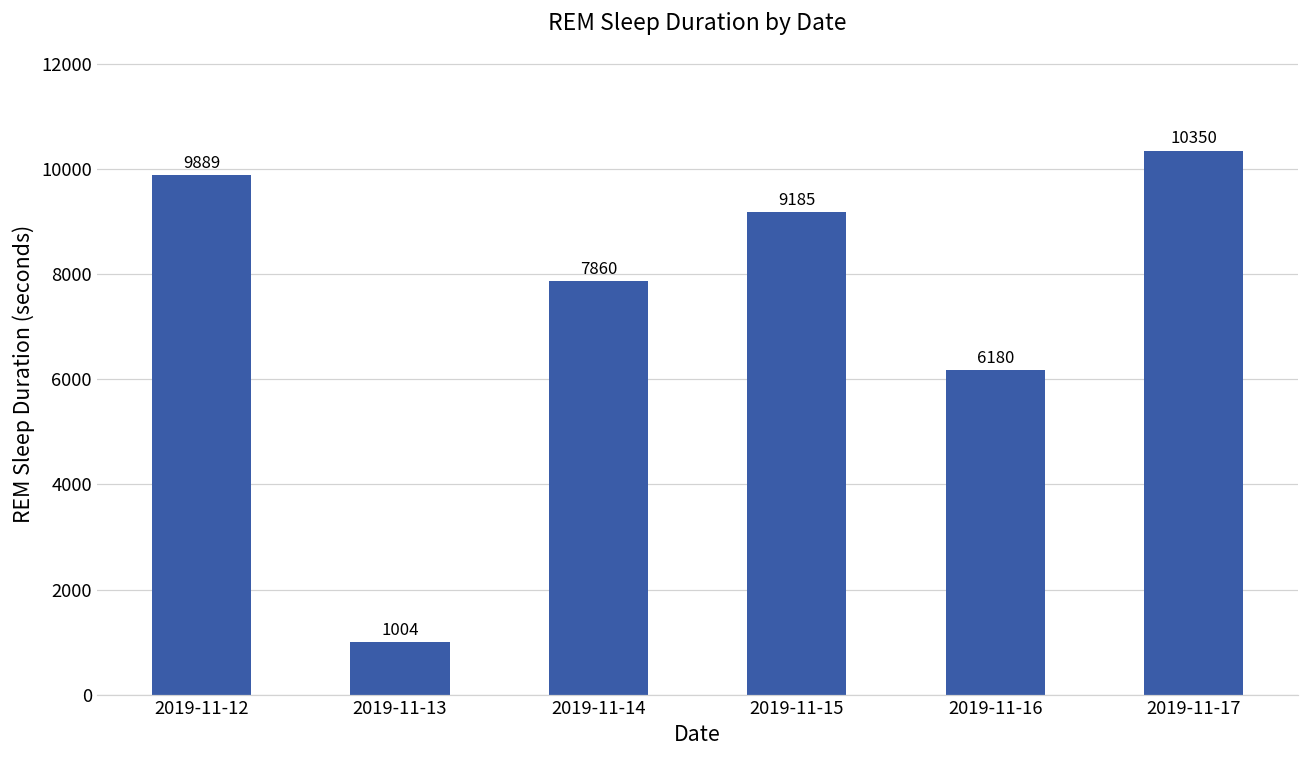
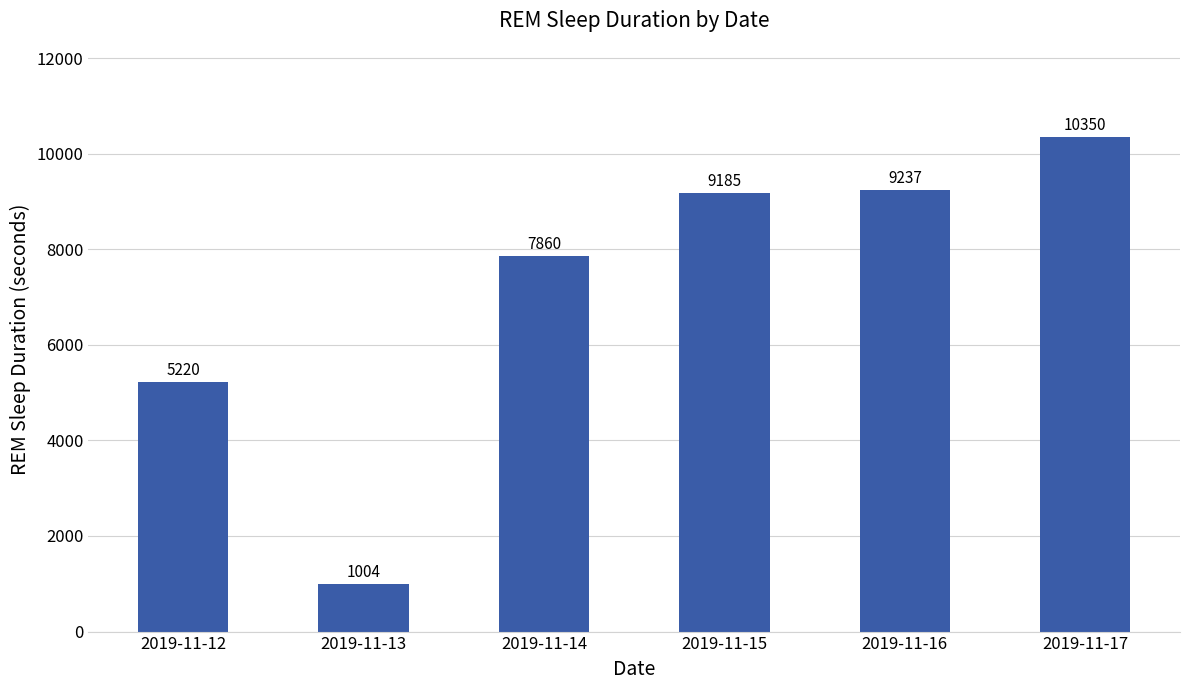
  {
-   "2019-11-12": 9889,
+   "2019-11-12": 5220,
    "2019-11-14": 7860,
-   "2019-11-16": 6180,
+   "2019-11-16": 9237,
    "2019-11-17": 10350
  }
